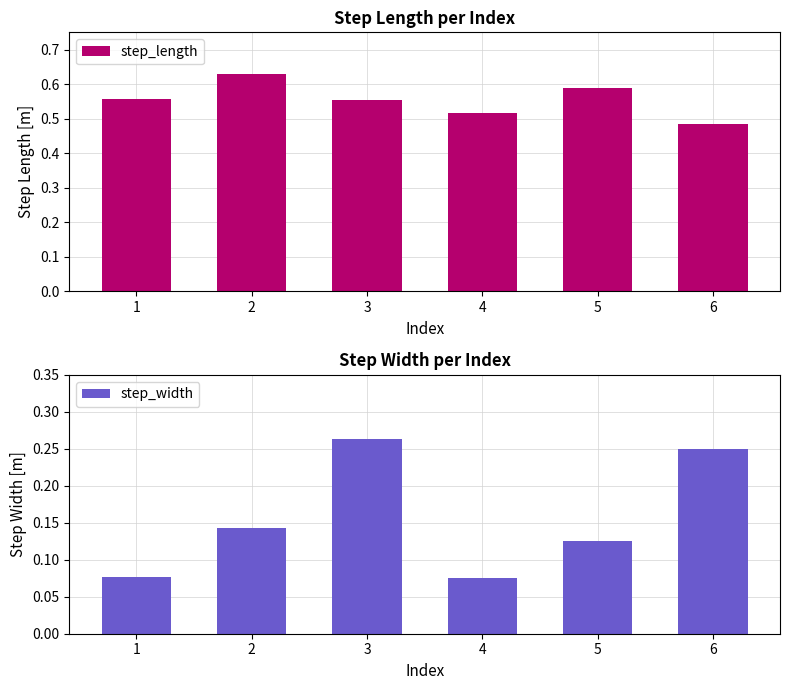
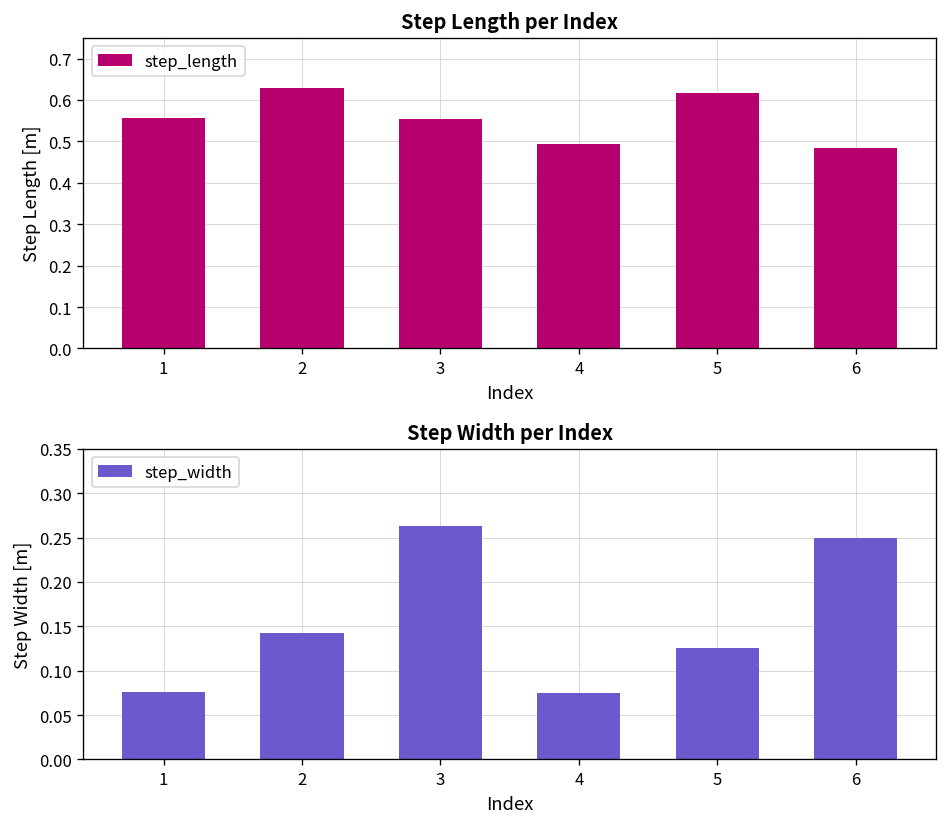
  {
    "Step Length per Index": {
      "1": 0.56,
      "2": 0.63,
      "3": 0.55,
-     "4": 0.52,
-     "5": 0.59,
+     "4": 0.49,
+     "5": 0.62,
      "6": 0.48
    },
    "Step Width per Index": {
      "1": 0.08,
      "2": 0.14,
      "3": 0.26,
      "4": 0.07,
      "5": 0.13,
      "6": 0.25
    }
  }
